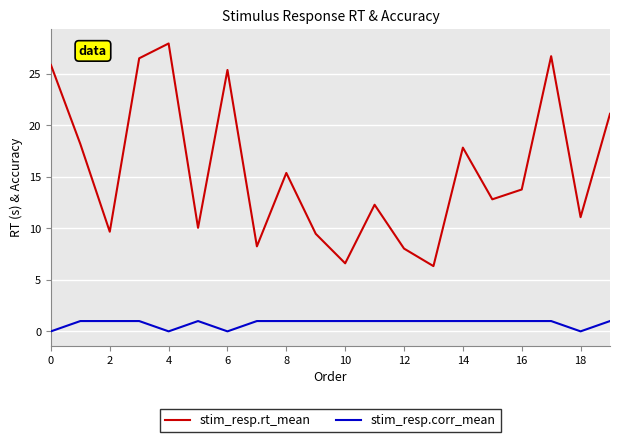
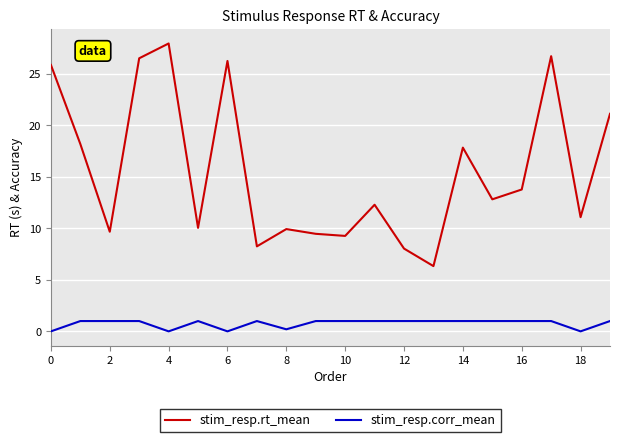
  {
    "stim_resp.rt_mean": {
      "0": 25.9,
      "2": 9.7,
      "4": 27.9,
-     "6": 25.4,
-     "8": 15.4,
-     "10": 6.6,
+     "6": 26.2,
+     "8": 9.9,
+     "10": 9.3,
      "12": 8.0,
      "14": 17.8,
      "16": 13.8,
      "18": 11.1
    },
    "stim_resp.corr_mean": {
      "0": 0.0,
      "2": 1.0,
      "4": 0.0,
      "6": 0.0,
-     "8": 1.0,
+     "8": 0.2,
      "10": 1.0,
      "12": 1.0,
      "14": 1.0,
      "16": 1.0,
      "18": 0.0
    }
  }
